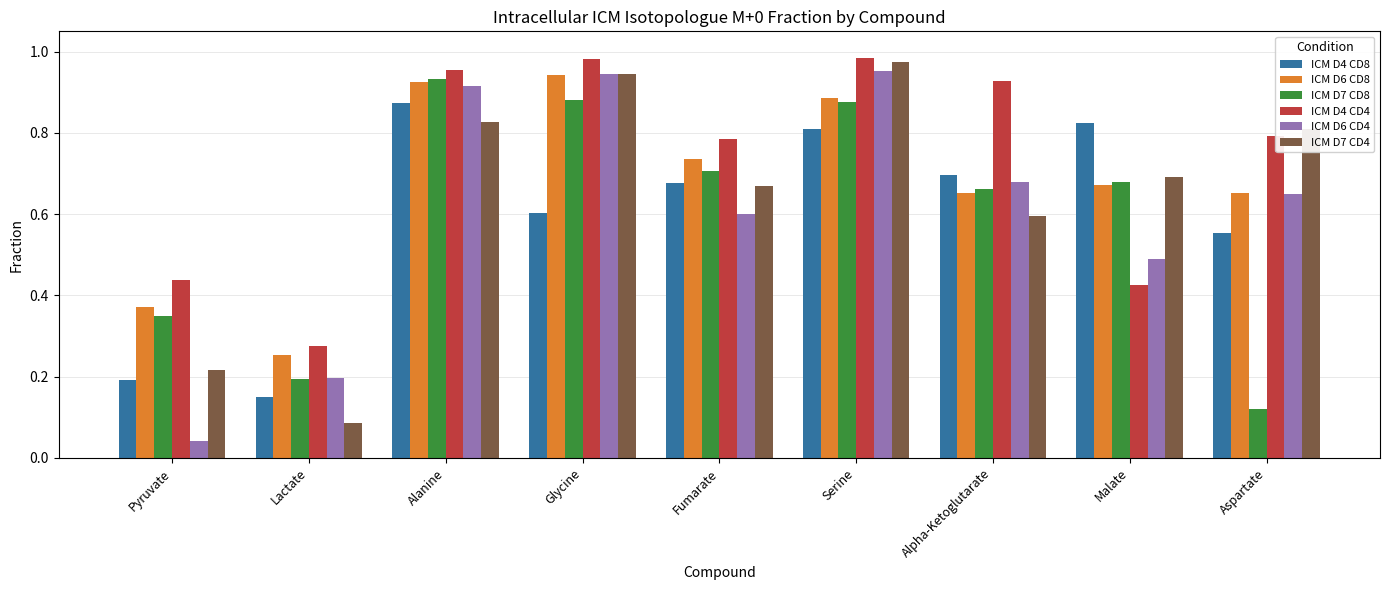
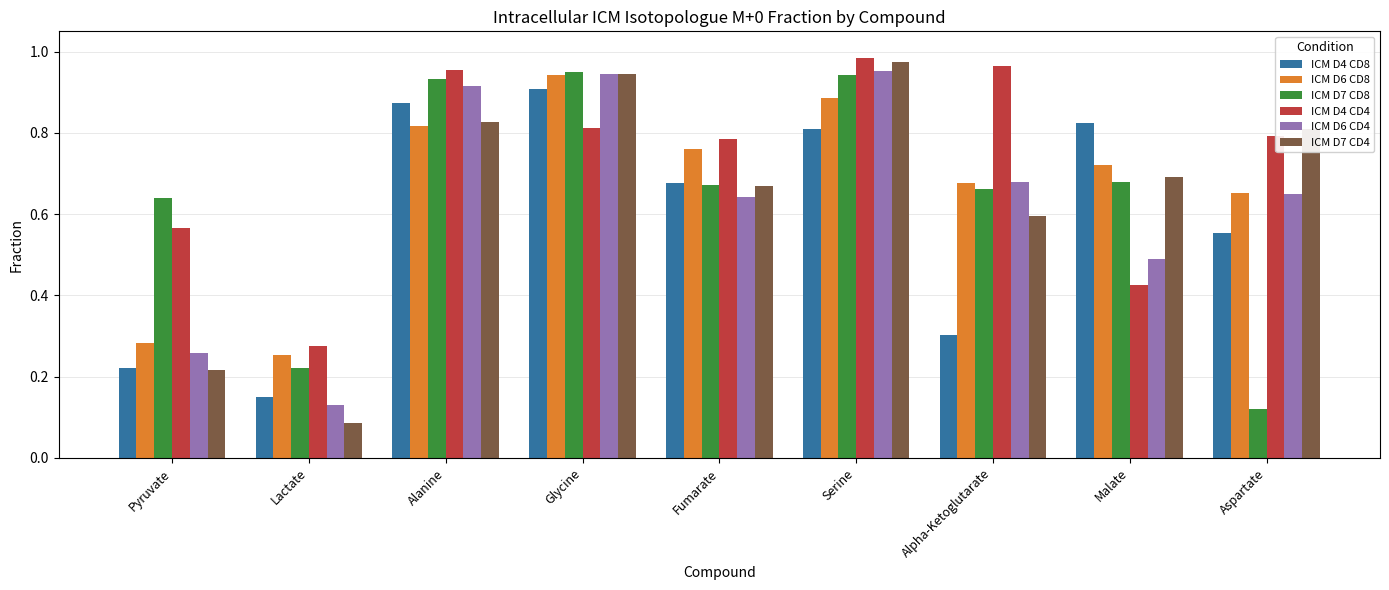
  {
    "ICM D4 CD8": {
-     "Pyruvate": 0.19,
+     "Pyruvate": 0.22,
      "Lactate": 0.15,
      "Alanine": 0.87,
-     "Glycine": 0.60,
+     "Glycine": 0.91,
      "Fumarate": 0.68,
      "Serine": 0.81,
-     "Alpha-Ketoglutarate": 0.70,
+     "Alpha-Ketoglutarate": 0.30,
      "Malate": 0.83,
      "Aspartate": 0.55
    },
    "ICM D6 CD8": {
-     "Pyruvate": 0.37,
+     "Pyruvate": 0.28,
      "Lactate": 0.25,
-     "Alanine": 0.92,
+     "Alanine": 0.82,
      "Glycine": 0.94,
-     "Fumarate": 0.74,
+     "Fumarate": 0.76,
      "Serine": 0.89,
-     "Alpha-Ketoglutarate": 0.65,
-     "Malate": 0.67,
+     "Alpha-Ketoglutarate": 0.68,
+     "Malate": 0.72,
      "Aspartate": 0.65
    },
    "ICM D7 CD8": {
-     "Pyruvate": 0.35,
-     "Lactate": 0.19,
+     "Pyruvate": 0.64,
+     "Lactate": 0.22,
      "Alanine": 0.93,
-     "Glycine": 0.88,
-     "Fumarate": 0.71,
-     "Serine": 0.88,
+     "Glycine": 0.95,
+     "Fumarate": 0.67,
+     "Serine": 0.94,
      "Alpha-Ketoglutarate": 0.66,
      "Malate": 0.68,
      "Aspartate": 0.12
    },
    "ICM D4 CD4": {
-     "Pyruvate": 0.44,
+     "Pyruvate": 0.57,
      "Lactate": 0.28,
      "Alanine": 0.95,
-     "Glycine": 0.98,
+     "Glycine": 0.81,
      "Fumarate": 0.78,
      "Serine": 0.98,
-     "Alpha-Ketoglutarate": 0.93,
+     "Alpha-Ketoglutarate": 0.96,
      "Malate": 0.43
    },
    "ICM D6 CD4": {
-     "Pyruvate": 0.04,
-     "Lactate": 0.20,
+     "Pyruvate": 0.26,
+     "Lactate": 0.13,
      "Alanine": 0.91,
      "Glycine": 0.94,
-     "Fumarate": 0.60,
+     "Fumarate": 0.64,
      "Serine": 0.95,
      "Alpha-Ketoglutarate": 0.68,
      "Malate": 0.49,
      "Aspartate": 0.65
    },
    "ICM D7 CD4": {
      "Pyruvate": 0.22,
      "Lactate": 0.09,
      "Alanine": 0.83,
      "Glycine": 0.94,
      "Fumarate": 0.67,
      "Serine": 0.97,
      "Alpha-Ketoglutarate": 0.59,
      "Malate": 0.69
    }
  }
